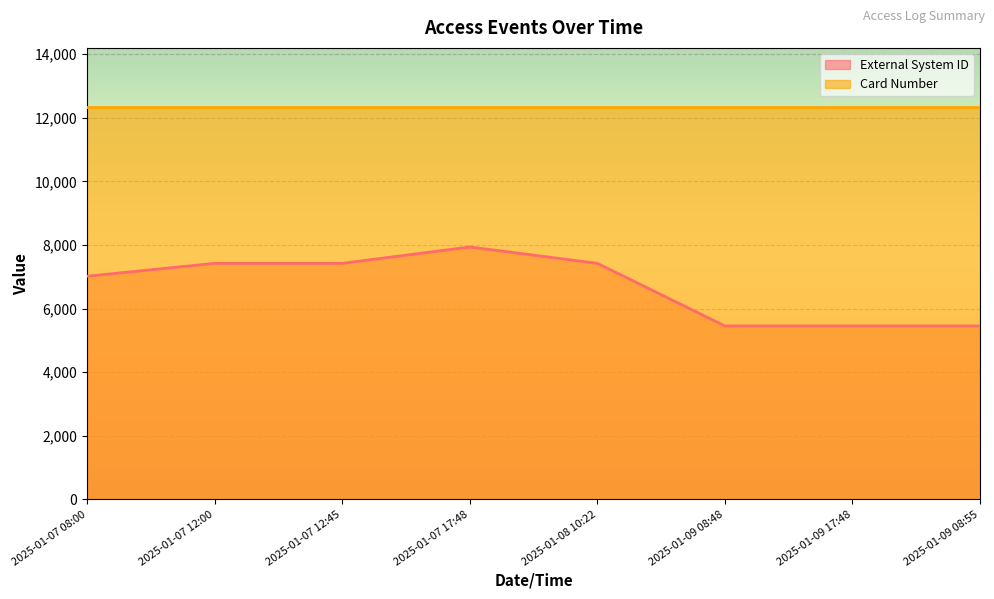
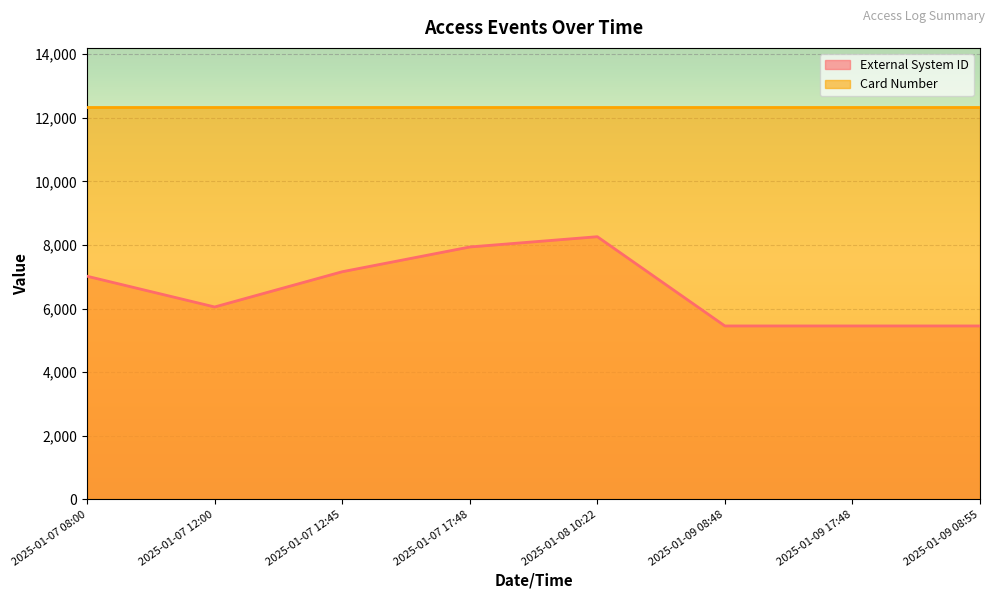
  {
    "External System ID": {
      "2025-01-07 08:00": "7,000",
-     "2025-01-07 12:00": "7,400",
-     "2025-01-07 12:45": "7,400",
+     "2025-01-07 12:00": "6,100",
+     "2025-01-07 12:45": "7,200",
      "2025-01-07 17:48": "7,900",
-     "2025-01-08 10:22": "7,400",
+     "2025-01-08 10:22": "8,300",
      "2025-01-09 08:48": "5,500",
      "2025-01-09 17:48": "5,500",
      "2025-01-09 08:55": "5,500"
    },
    "Card Number": {
      "2025-01-07 08:00": "12,300",
      "2025-01-07 12:00": "12,300",
      "2025-01-07 12:45": "12,300",
      "2025-01-07 17:48": "12,300",
      "2025-01-08 10:22": "12,300",
      "2025-01-09 08:48": "12,300",
      "2025-01-09 17:48": "12,300",
      "2025-01-09 08:55": "12,300"
    }
  }
